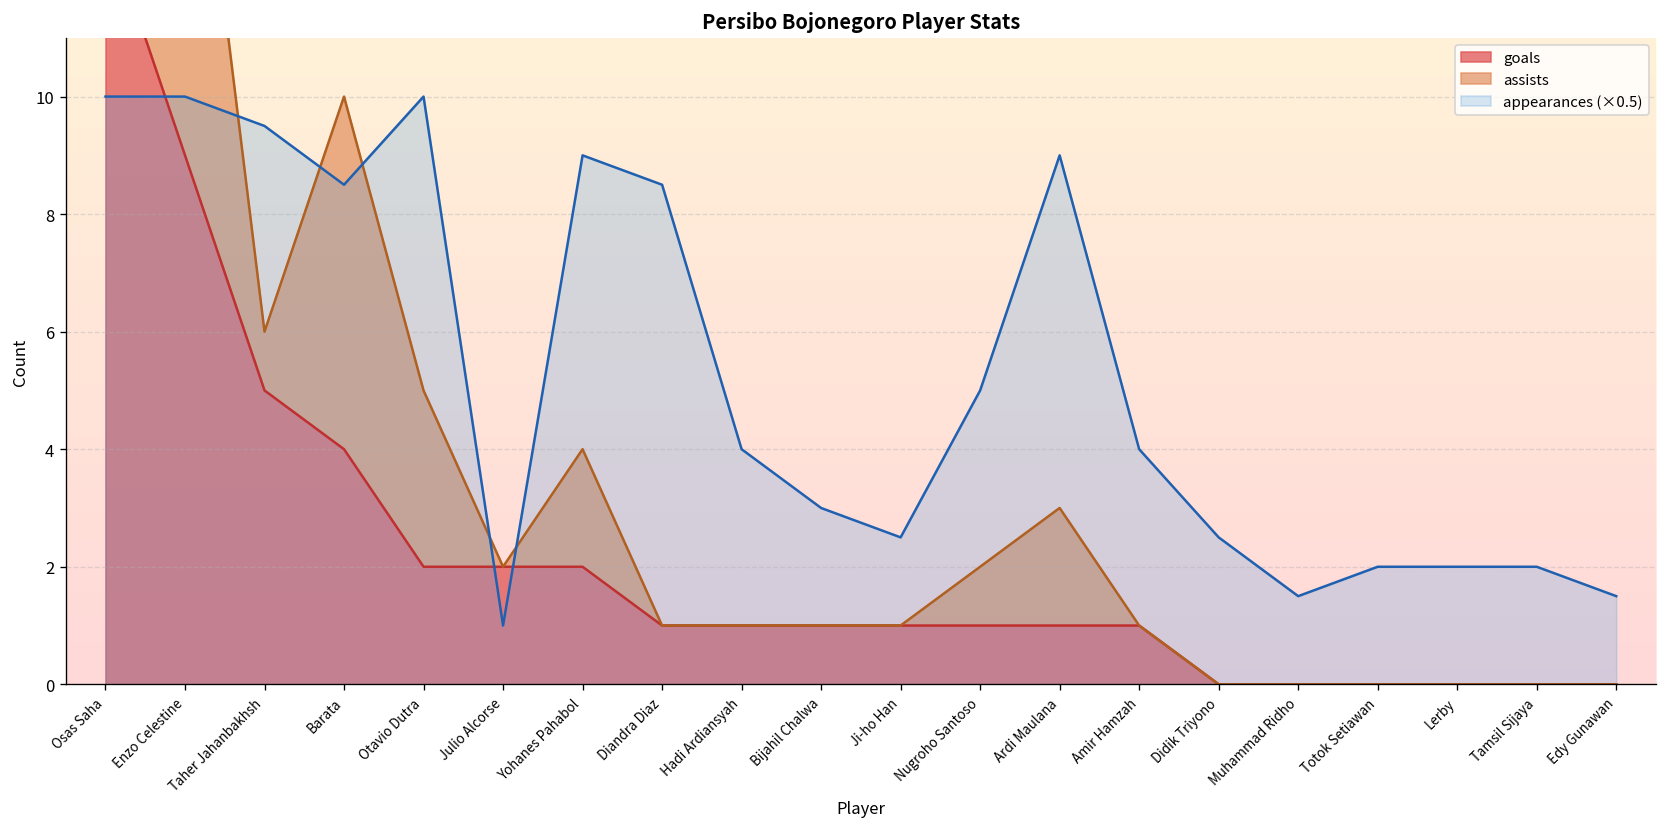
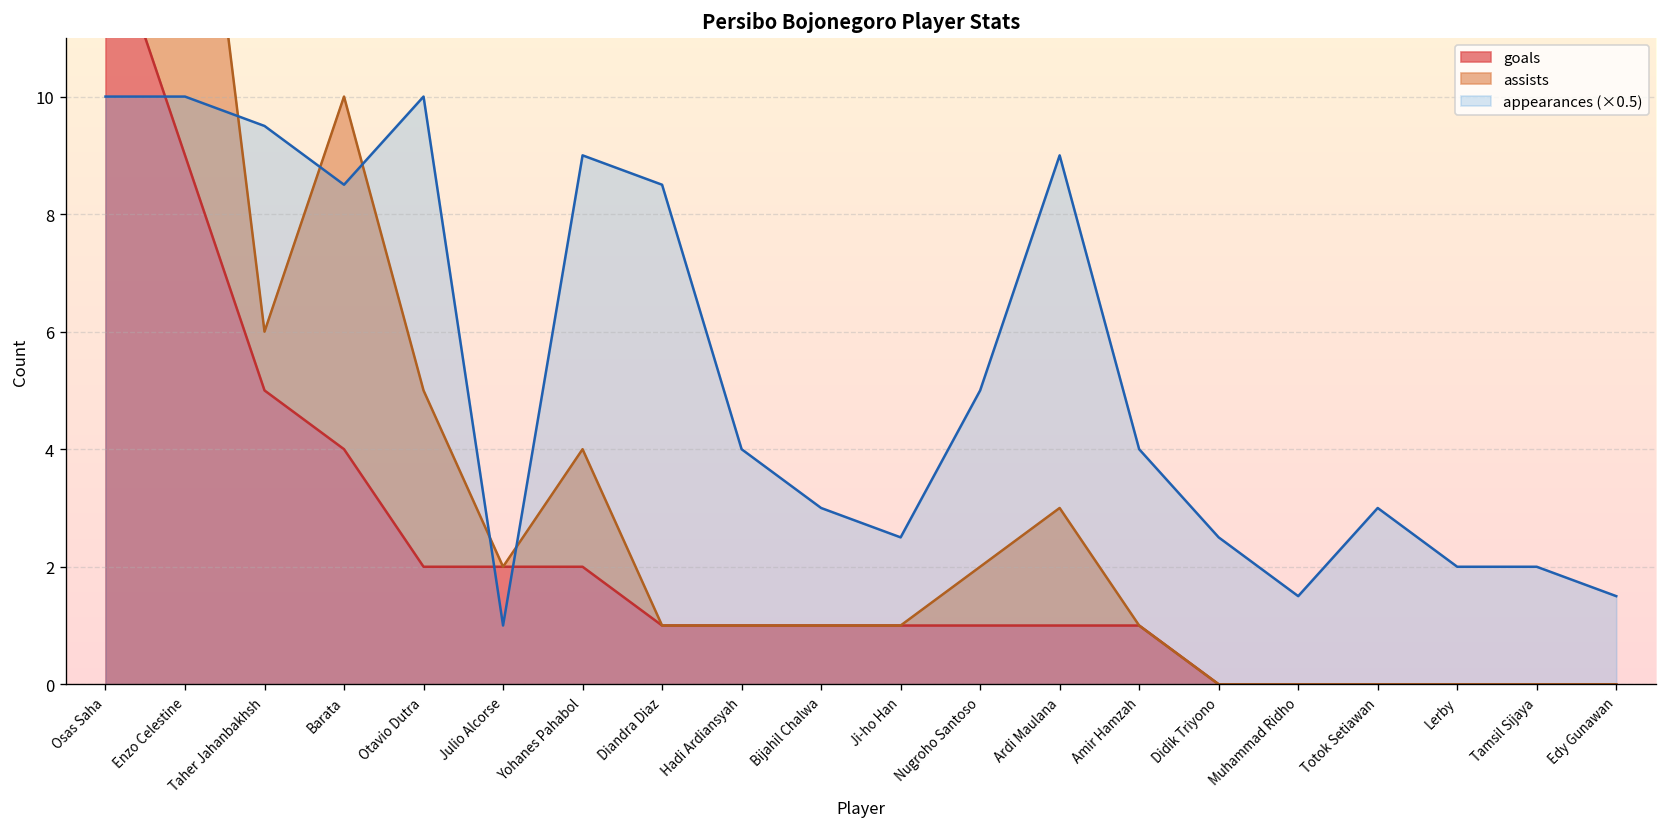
  {
    "appearances (×0.5)": {
      "Osas Saha": 10.0,
      "Enzo Celestine": 10.0,
      "Taher Jahanbakhsh": 9.5,
      "Barata": 8.5,
      "Otavio Dutra": 10.0,
      "Julio Alcorse": 1.0,
      "Yohanes Pahabol": 9.0,
      "Diandra Diaz": 8.5,
      "Hadi Ardiansyah": 4.0,
      "Bijahil Chalwa": 3.0,
      "Ji-ho Han": 2.5,
      "Nugroho Santoso": 5.0,
      "Ardi Maulana": 9.0,
      "Amir Hamzah": 4.0,
      "Didik Triyono": 2.5,
      "Muhammad Ridho": 1.5,
-     "Totok Setiawan": 2.0,
+     "Totok Setiawan": 3.0,
      "Lerby": 2.0,
      "Tamsil Sijaya": 2.0,
      "Edy Gunawan": 1.5
    }
  }
